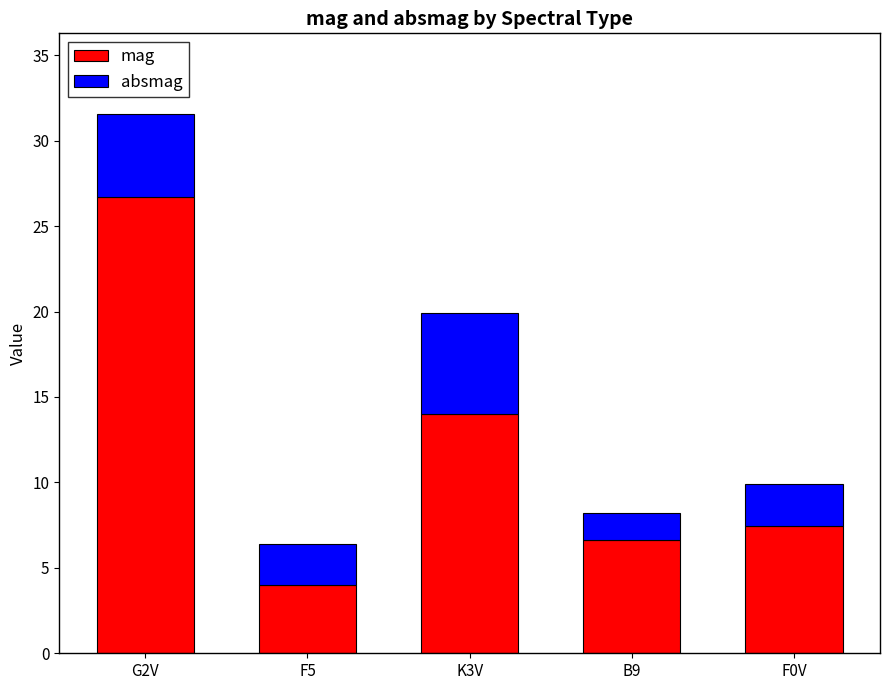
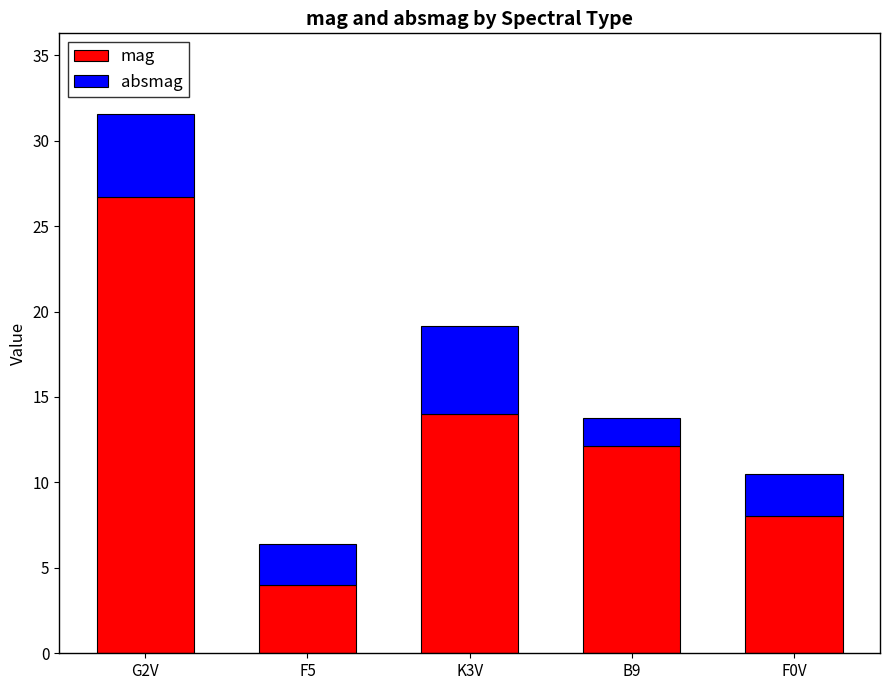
  {
    "mag": {
      "G2V": 26.7,
      "F5": 4.0,
      "K3V": 14.0,
-     "B9": 6.6,
-     "F0V": 7.5
+     "B9": 12.1,
+     "F0V": 8.1
    },
    "absmag": {
      "G2V": 4.8,
      "F5": 2.4,
-     "K3V": 5.9,
+     "K3V": 5.1,
      "B9": 1.6,
      "F0V": 2.4
    }
  }
